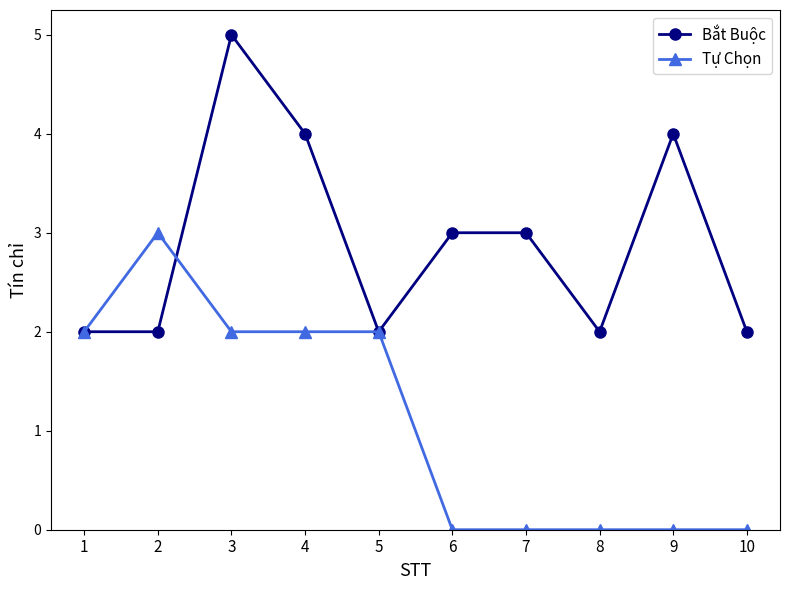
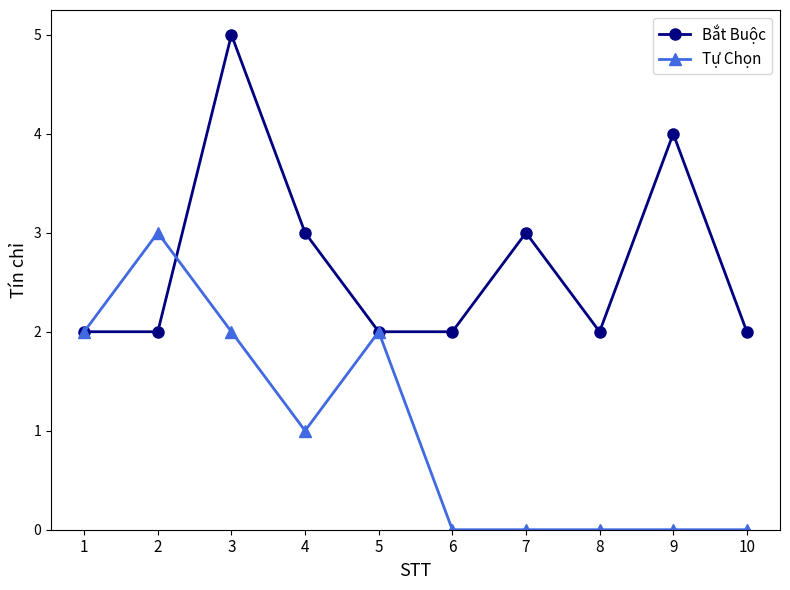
  {
    "Bắt Buộc": {
      "2": 2,
      "3": 5,
-     "4": 4,
-     "6": 3,
+     "4": 3,
+     "6": 2,
      "7": 3,
      "8": 2,
      "9": 4,
      "10": 2
    },
    "Tự Chọn": {
      "2": 3,
      "3": 2,
-     "4": 2,
+     "4": 1,
      "6": 0,
      "7": 0,
      "8": 0,
      "9": 0,
      "10": 0
    }
  }
